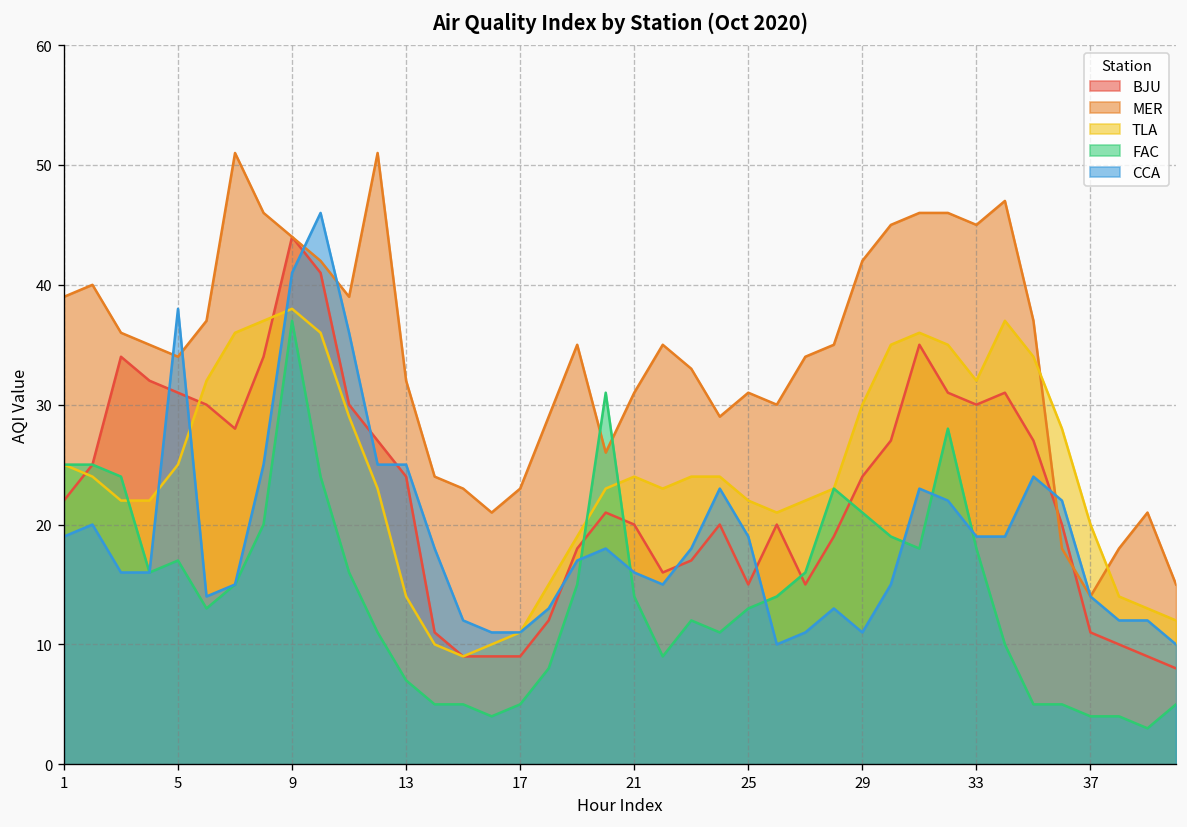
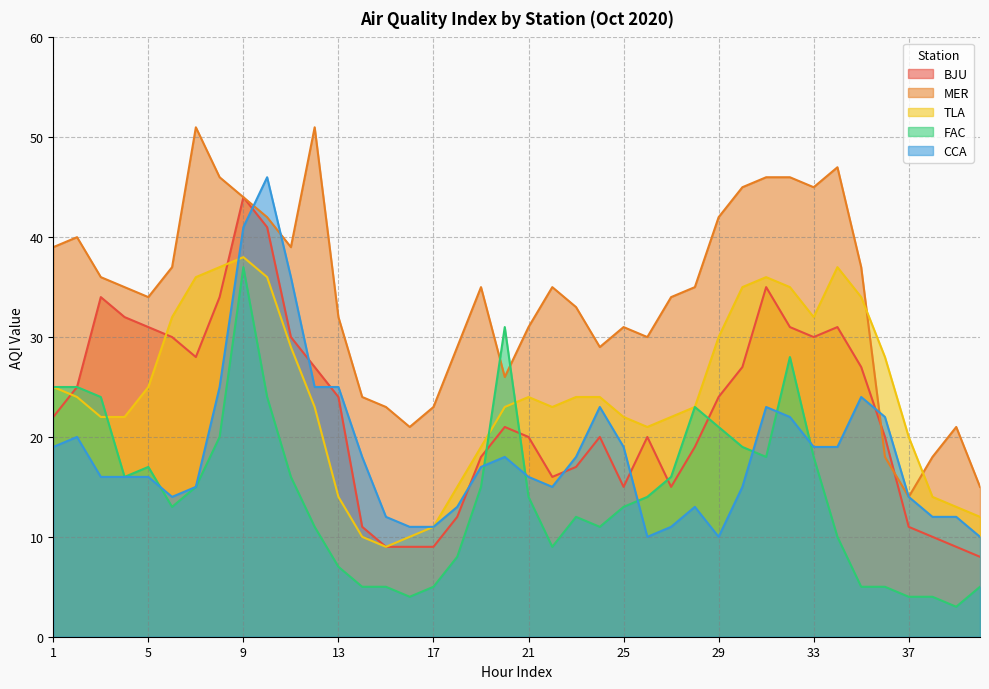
  {
    "TLA": {
      "5": 25,
      "9": 38,
      "13": 14,
      "21": 24,
      "25": 22,
      "29": 30,
      "33": 32,
      "37": 20
    },
    "FAC": {
      "5": 17,
      "9": 37,
      "13": 7,
      "17": 5,
      "21": 14,
      "25": 13,
      "29": 21,
      "33": 18,
      "37": 4
    },
    "CCA": {
      "1": 19,
-     "5": 38,
+     "5": 16,
      "9": 41,
      "13": 25,
      "21": 16,
      "25": 19,
-     "29": 11,
+     "29": 10,
      "33": 19
    }
  }
